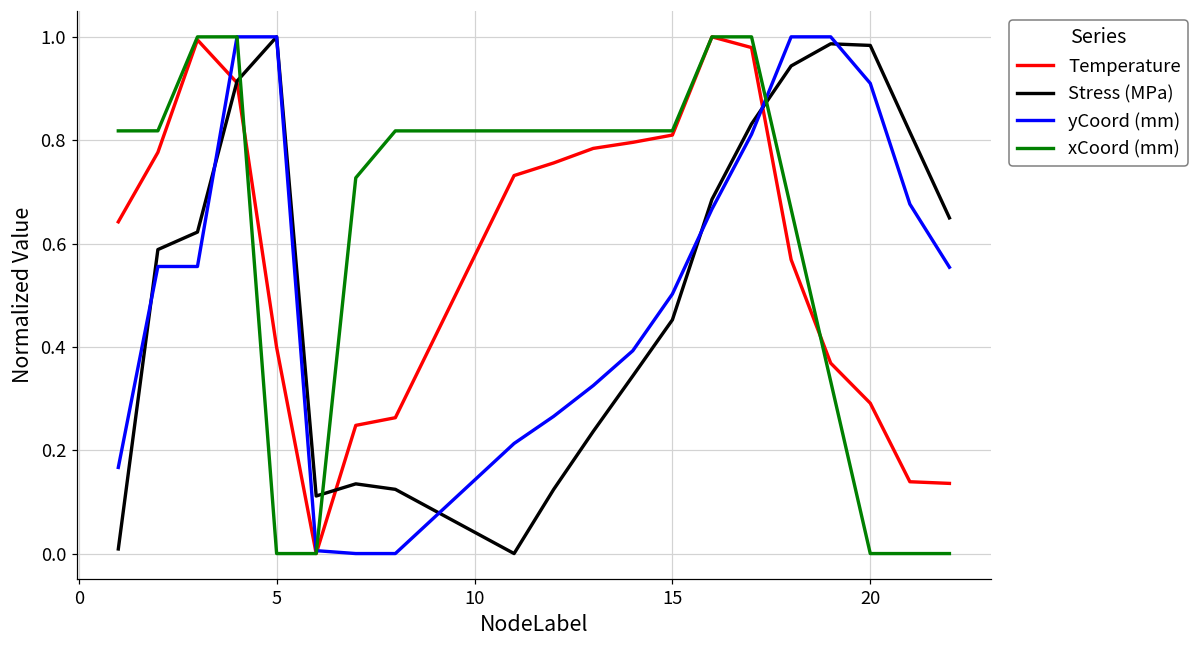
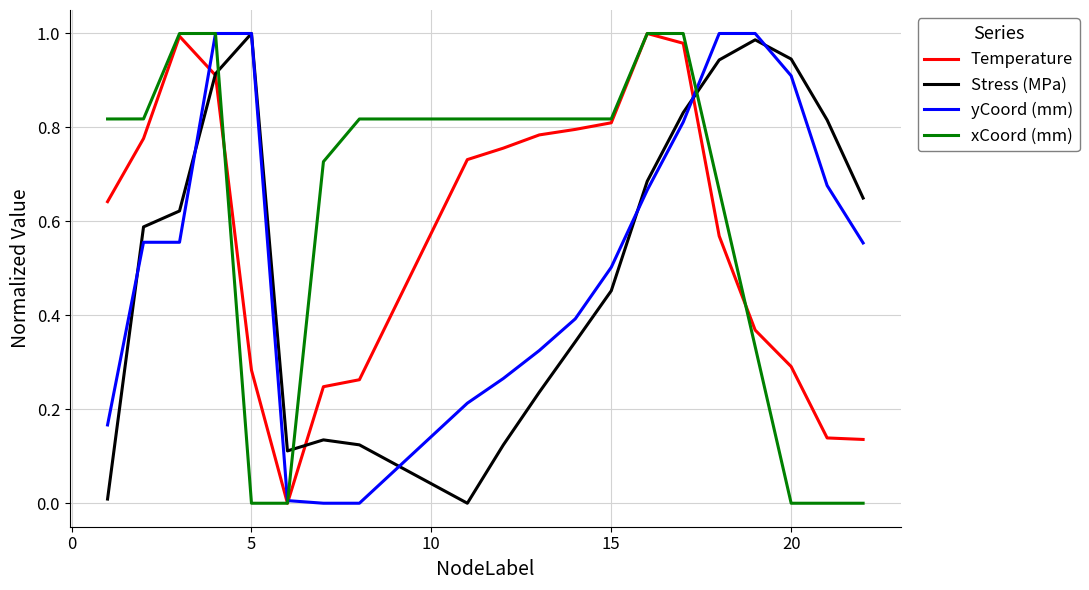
  {
    "Temperature": {
-     "5": 0.40,
+     "5": 0.28,
      "15": 0.81,
      "20": 0.29
    },
    "Stress (MPa)": {
      "15": 0.45,
-     "20": 0.98
+     "20": 0.95
    },
    "yCoord (mm)": {
      "15": 0.50,
      "20": 0.91
    },
    "xCoord (mm)": {
      "5": 0.00,
      "15": 0.82,
      "20": 0.00
    }
  }
